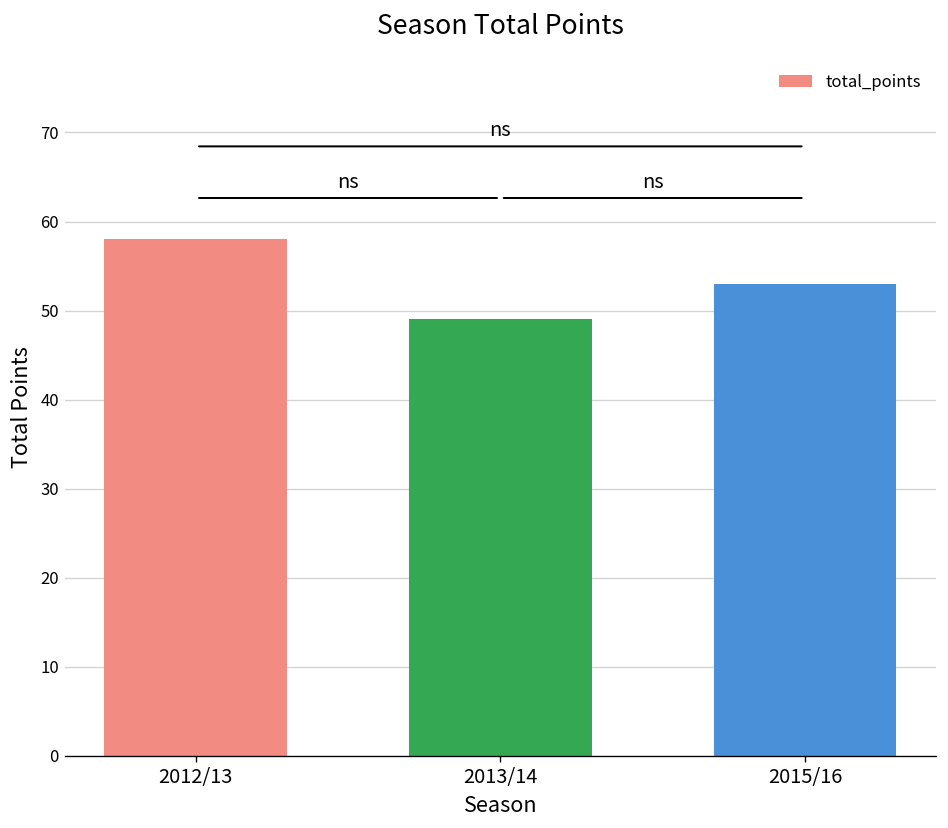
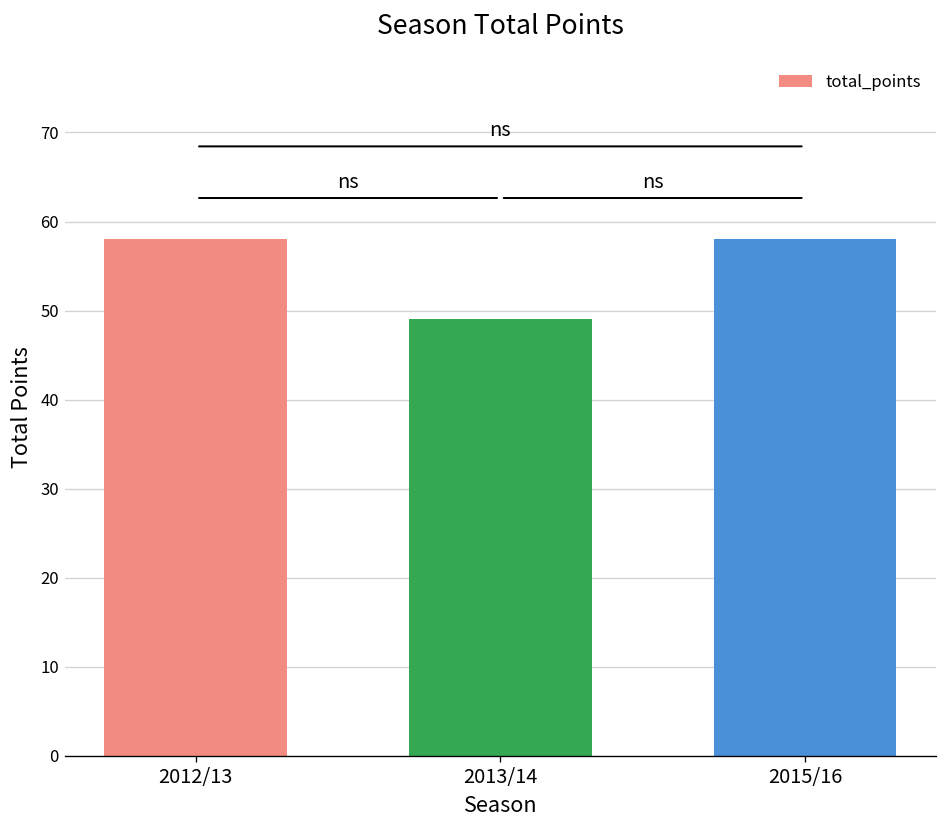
  {
    "2012/13": 58,
    "2013/14": 49,
-   "2015/16": 53
+   "2015/16": 58
  }
